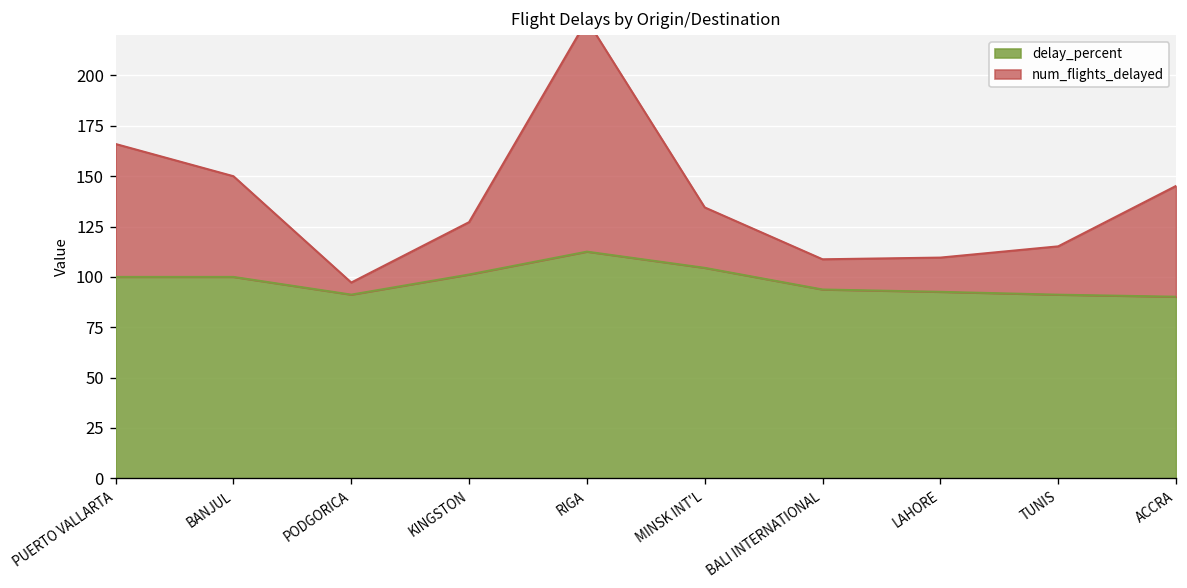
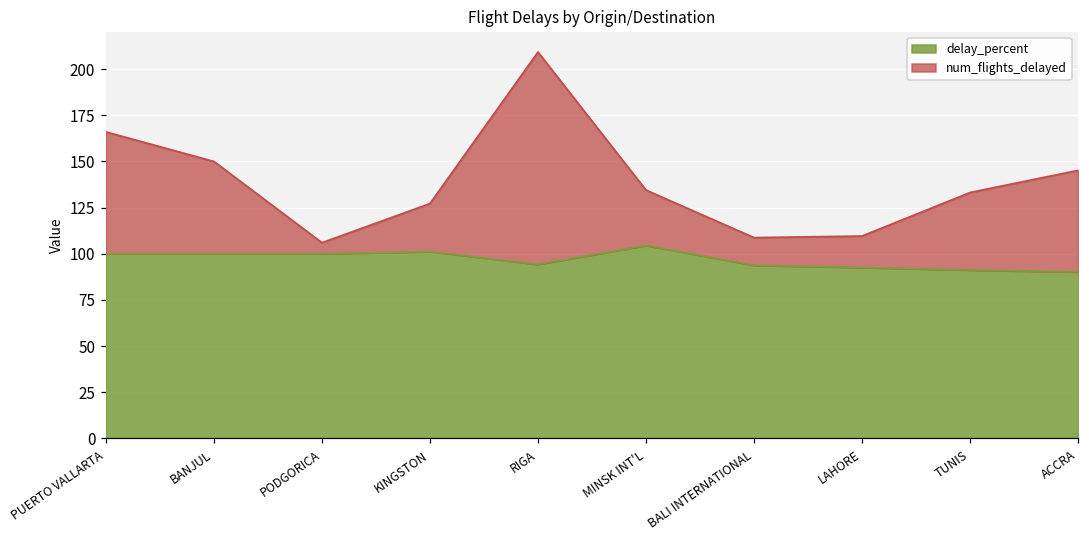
  {
    "delay_percent": {
      "PUERTO VALLARTA": 100,
      "BANJUL": 100,
-     "PODGORICA": 91,
+     "PODGORICA": 100,
      "KINGSTON": 101,
-     "RIGA": 113,
+     "RIGA": 94,
      "MINSK INT'L": 105,
      "BALI INTERNATIONAL": 94,
      "LAHORE": 93,
      "TUNIS": 91,
      "ACCRA": 90
    },
    "num_flights_delayed": {
      "PUERTO VALLARTA": 66,
      "BANJUL": 50,
      "PODGORICA": 6,
      "KINGSTON": 26,
      "MINSK INT'L": 30,
      "BALI INTERNATIONAL": 15,
      "LAHORE": 17,
-     "TUNIS": 24,
+     "TUNIS": 42,
      "ACCRA": 55
    }
  }
